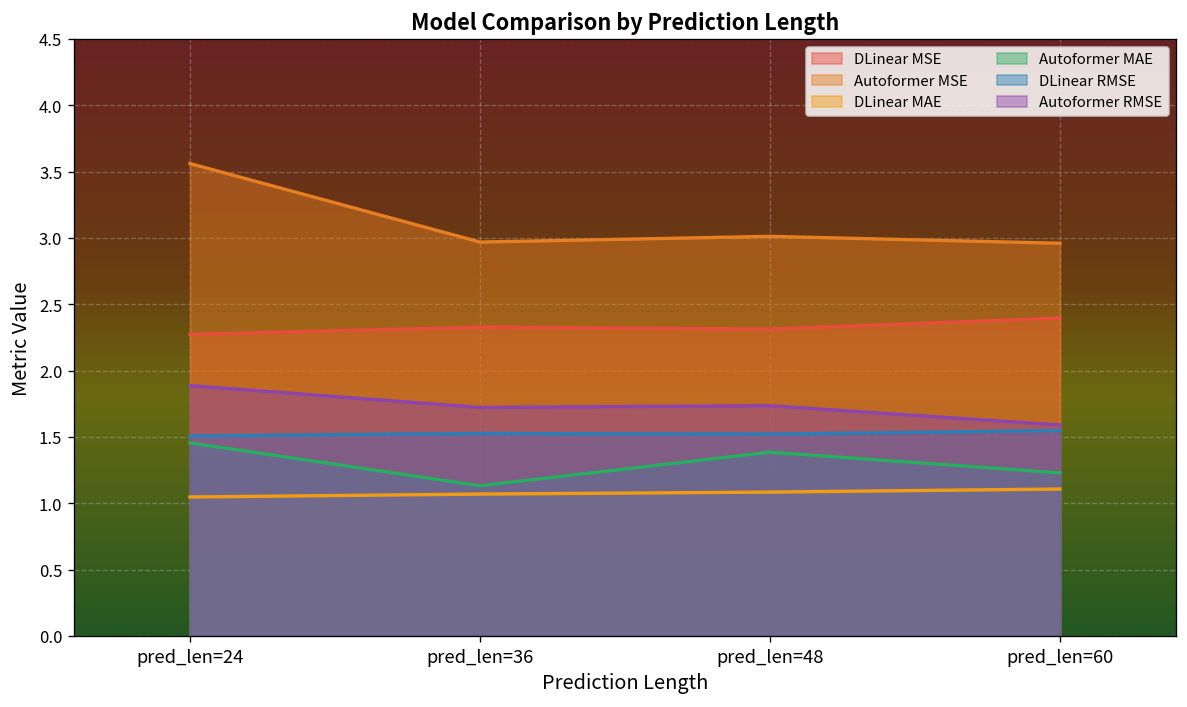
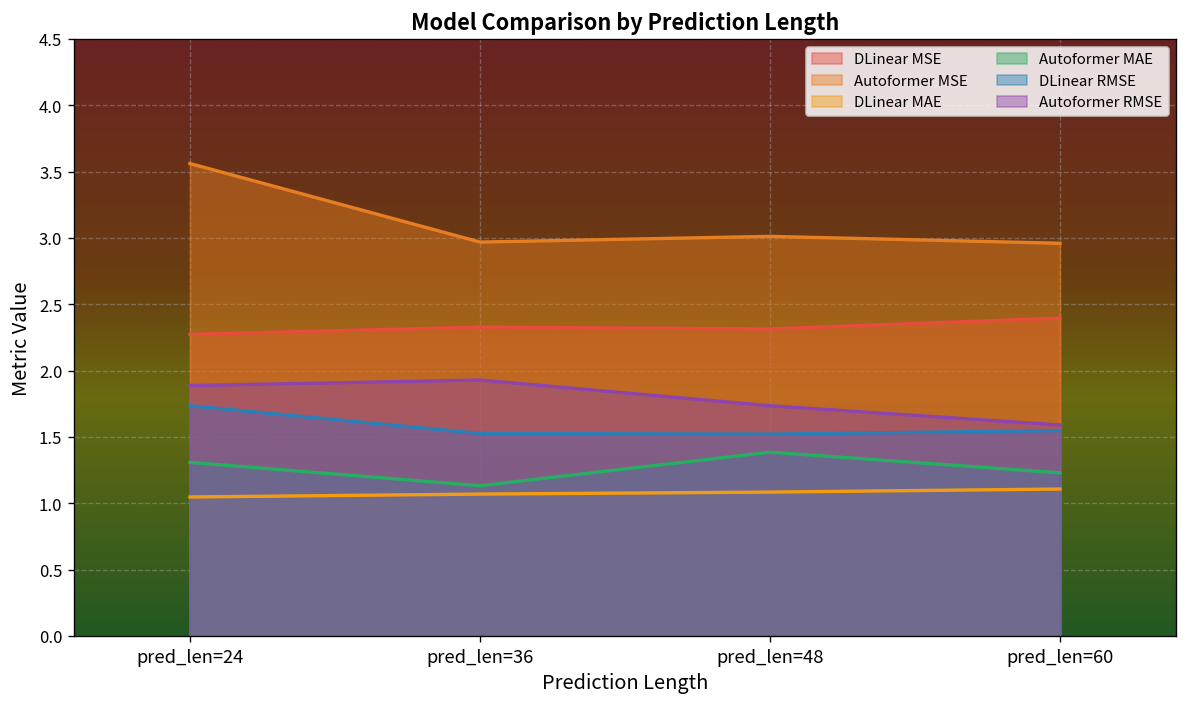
  {
    "Autoformer MAE": {
-     "pred_len=24": 1.46,
+     "pred_len=24": 1.31,
      "pred_len=36": 1.13,
      "pred_len=48": 1.39,
      "pred_len=60": 1.23
    },
    "DLinear RMSE": {
-     "pred_len=24": 1.51,
+     "pred_len=24": 1.74,
      "pred_len=36": 1.53,
      "pred_len=48": 1.52,
      "pred_len=60": 1.55
    },
    "Autoformer RMSE": {
      "pred_len=24": 1.89,
-     "pred_len=36": 1.72,
+     "pred_len=36": 1.93,
      "pred_len=48": 1.74,
      "pred_len=60": 1.59
    }
  }
